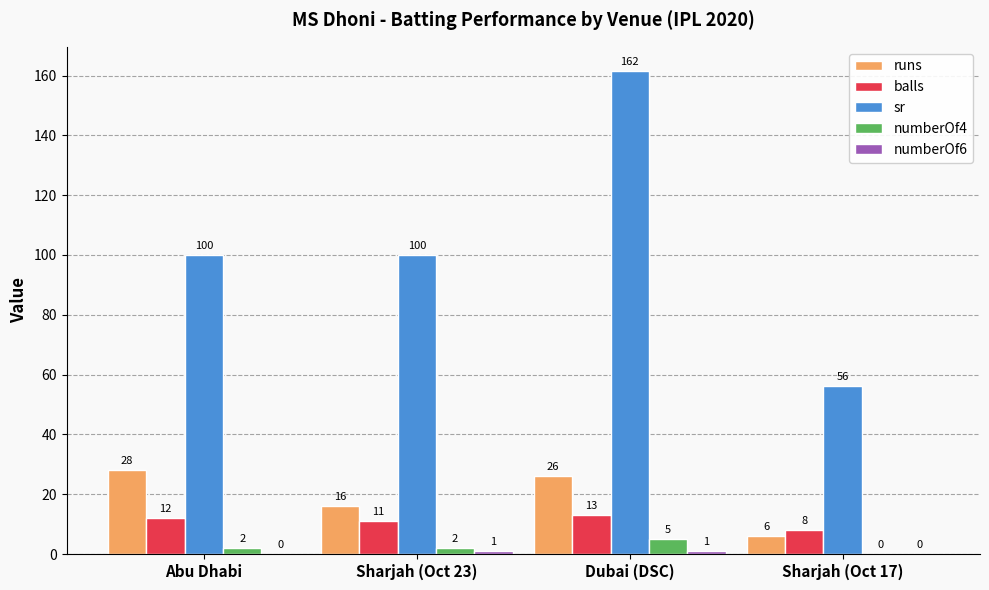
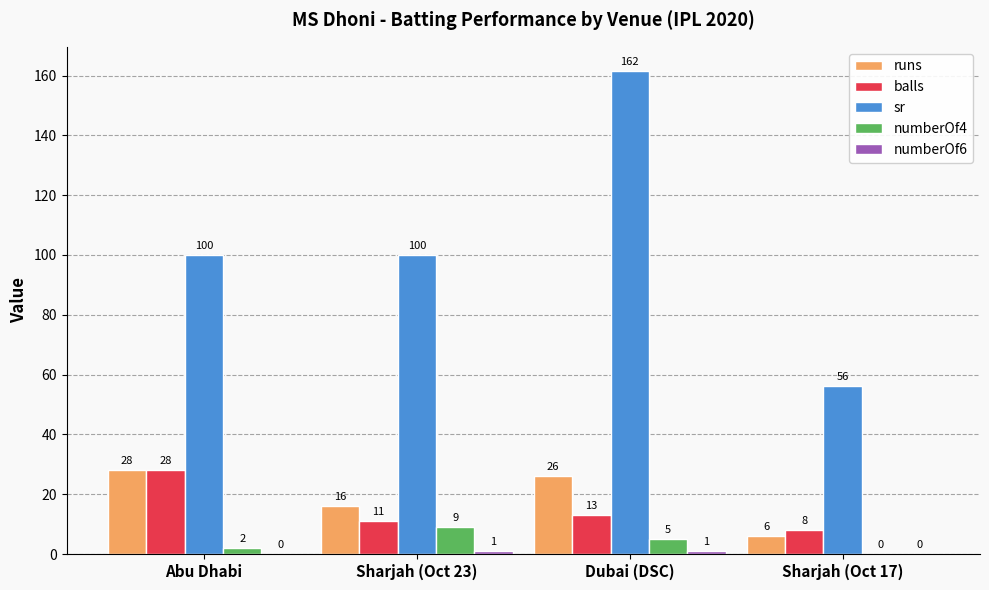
  {
    "runs": {
      "Abu Dhabi": 28,
      "Sharjah (Oct 23)": 16,
      "Dubai (DSC)": 26,
      "Sharjah (Oct 17)": 6
    },
    "balls": {
-     "Abu Dhabi": 12,
+     "Abu Dhabi": 28,
      "Sharjah (Oct 23)": 11,
      "Dubai (DSC)": 13,
      "Sharjah (Oct 17)": 8
    },
    "sr": {
      "Abu Dhabi": 100,
      "Sharjah (Oct 23)": 100,
      "Dubai (DSC)": 162,
      "Sharjah (Oct 17)": 56
    },
    "numberOf4": {
      "Abu Dhabi": 2,
-     "Sharjah (Oct 23)": 2,
+     "Sharjah (Oct 23)": 9,
      "Dubai (DSC)": 5,
      "Sharjah (Oct 17)": 0
    },
    "numberOf6": {
      "Abu Dhabi": 0,
      "Sharjah (Oct 23)": 1,
      "Dubai (DSC)": 1,
      "Sharjah (Oct 17)": 0
    }
  }
